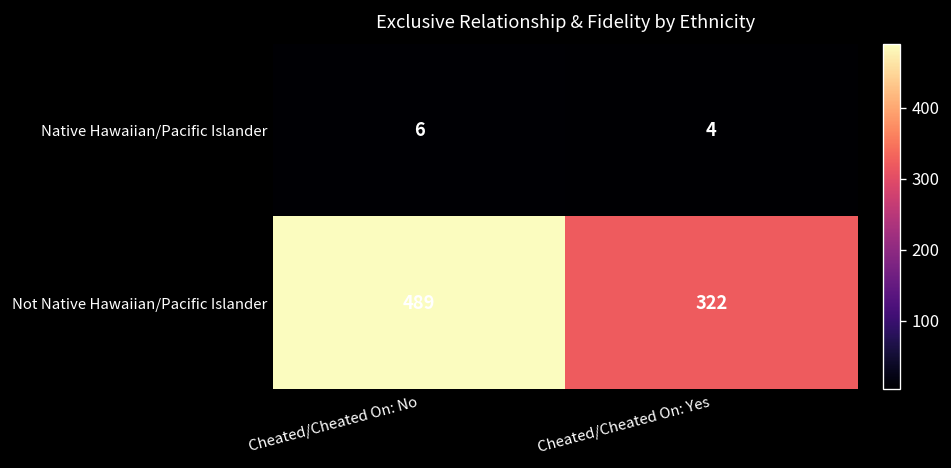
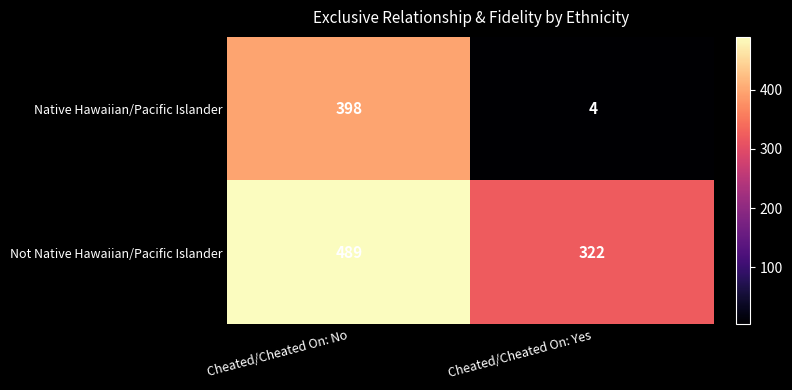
  {
    "Native Hawaiian/Pacific Islander": {
-     "Cheated/Cheated On: No": 6,
+     "Cheated/Cheated On: No": 398,
      "Cheated/Cheated On: Yes": 4
    },
    "Not Native Hawaiian/Pacific Islander": {
      "Cheated/Cheated On: No": 489,
      "Cheated/Cheated On: Yes": 322
    }
  }
